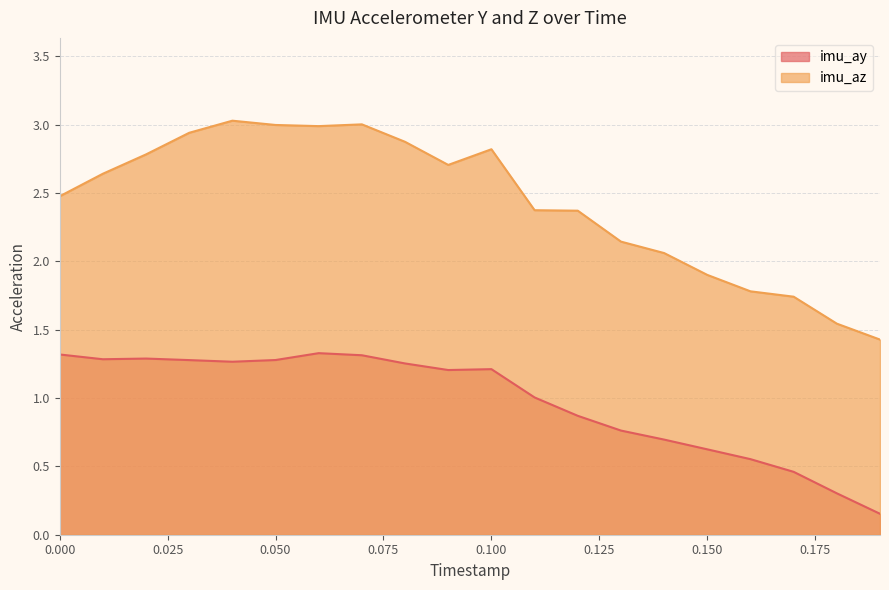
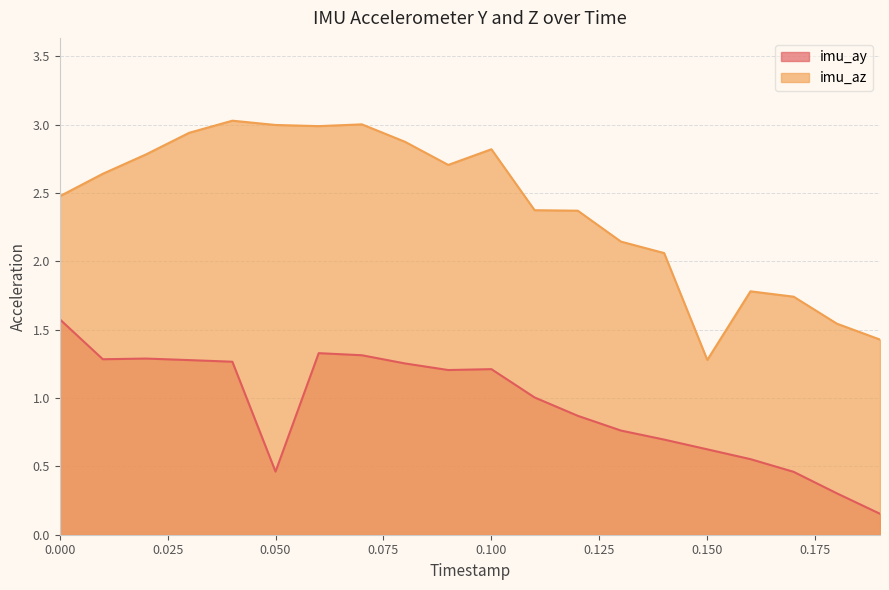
  {
    "imu_ay": {
-     "0.000": 1.32,
-     "0.050": 1.28,
+     "0.000": 1.58,
+     "0.050": 0.46,
      "0.100": 1.21,
      "0.150": 0.62
    },
    "imu_az": {
      "0.000": 2.48,
      "0.050": 3.00,
      "0.100": 2.82,
-     "0.150": 1.90
+     "0.150": 1.28
    }
  }
